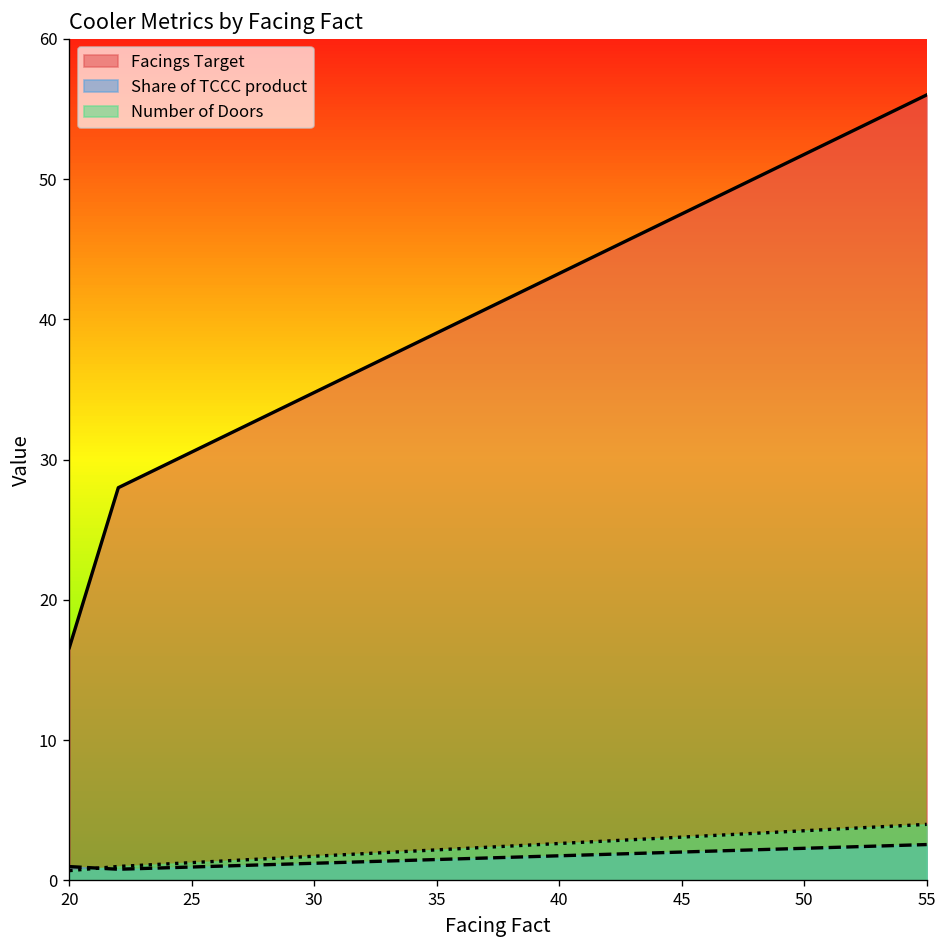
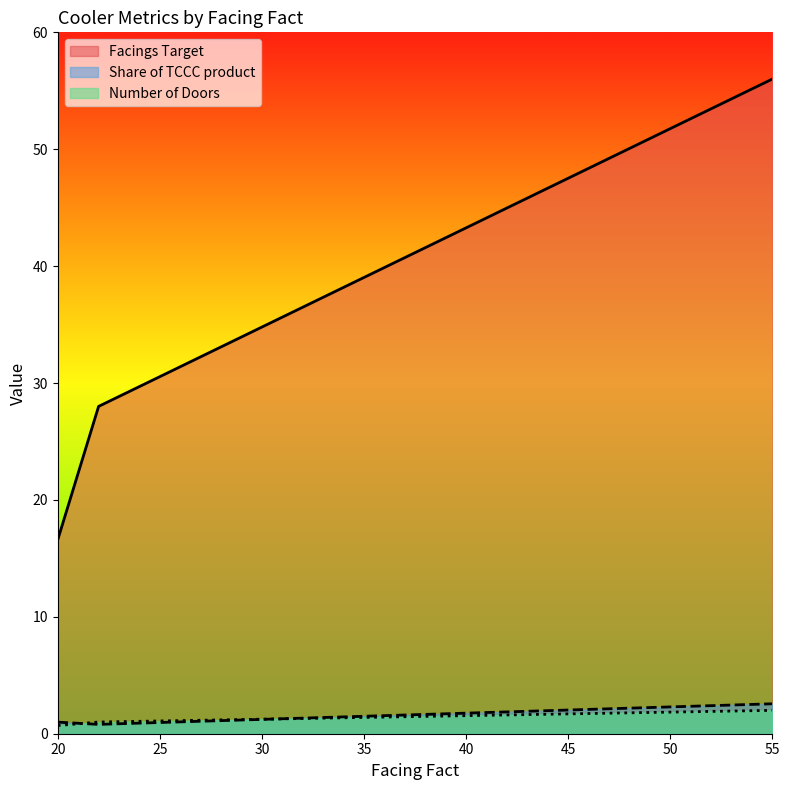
  {
    "Facings Target": {
      "20": 16.6,
      "55": 56
    },
    "Share of TCCC product": {
      "20": 1,
      "55": 2.6
    },
    "Number of Doors": {
      "20": 0.7,
-     "55": 4
+     "55": 2
    }
  }
